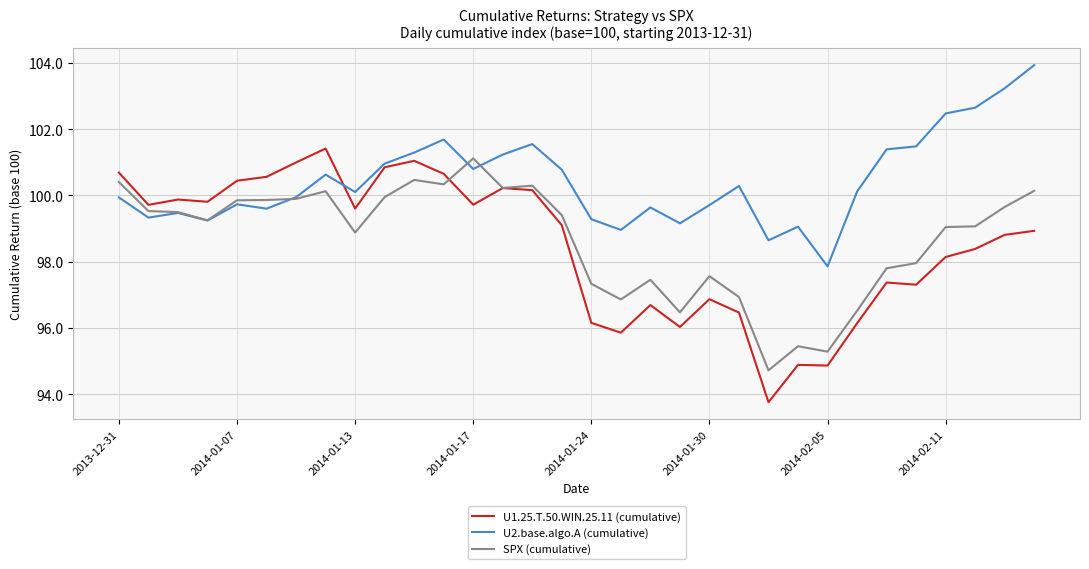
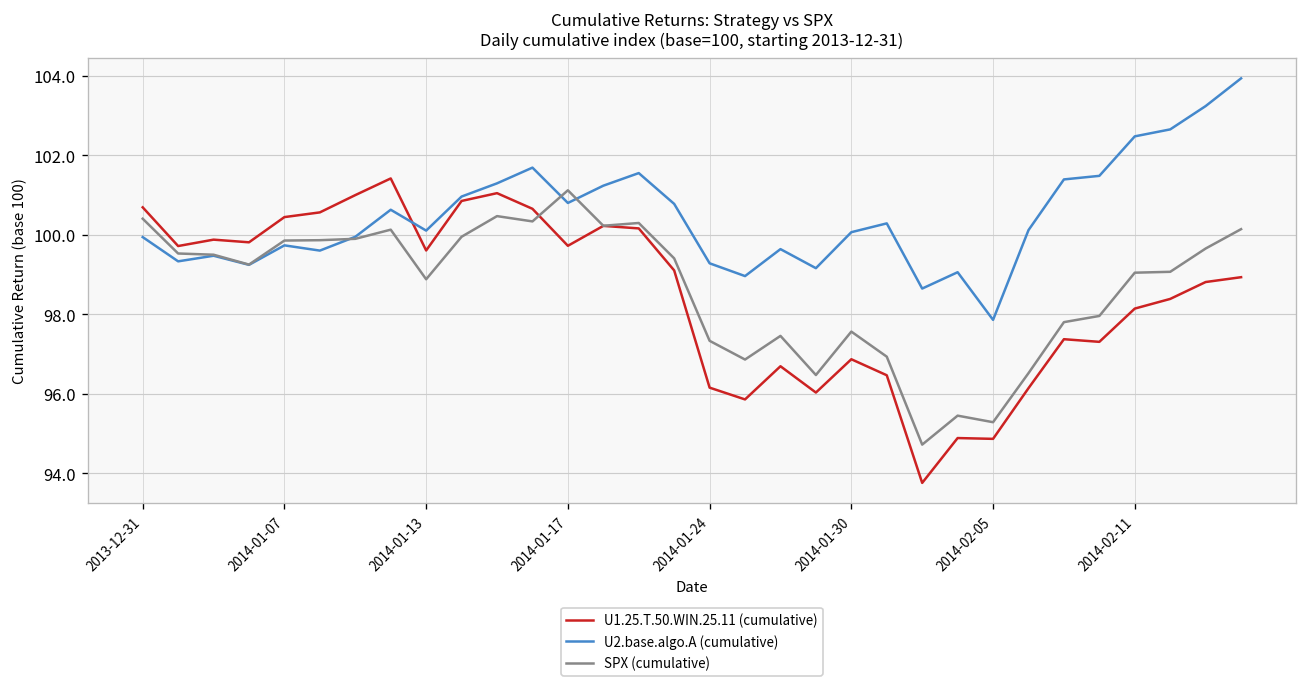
  {
    "U1.25.T.50.WIN.25.11 (cumulative)": {
      "2013-12-31": 100.7,
      "2014-01-07": 100.4,
      "2014-01-13": 99.6,
      "2014-01-17": 99.7,
      "2014-01-24": 96.2,
      "2014-01-30": 96.9,
      "2014-02-05": 94.9,
      "2014-02-11": 98.1
    },
    "U2.base.algo.A (cumulative)": {
      "2013-12-31": 99.9,
      "2014-01-07": 99.7,
      "2014-01-13": 100.1,
      "2014-01-17": 100.8,
      "2014-01-24": 99.3,
-     "2014-01-30": 99.7,
+     "2014-01-30": 100.1,
      "2014-02-05": 97.9,
      "2014-02-11": 102.5
    },
    "SPX (cumulative)": {
      "2013-12-31": 100.4,
      "2014-01-07": 99.9,
      "2014-01-13": 98.9,
      "2014-01-17": 101.1,
      "2014-01-24": 97.3,
      "2014-01-30": 97.6,
      "2014-02-05": 95.3,
      "2014-02-11": 99.0
    }
  }
